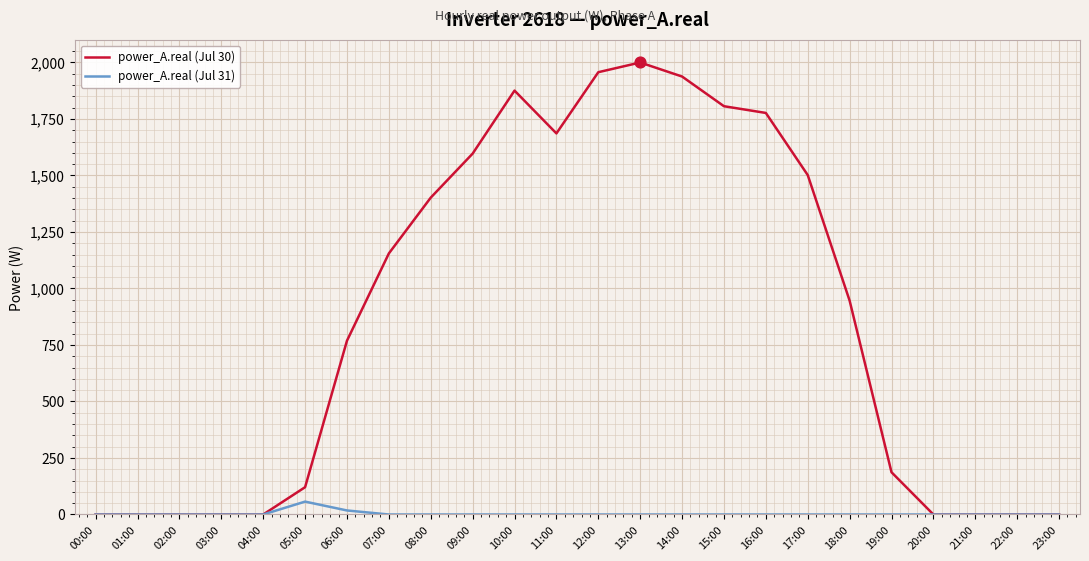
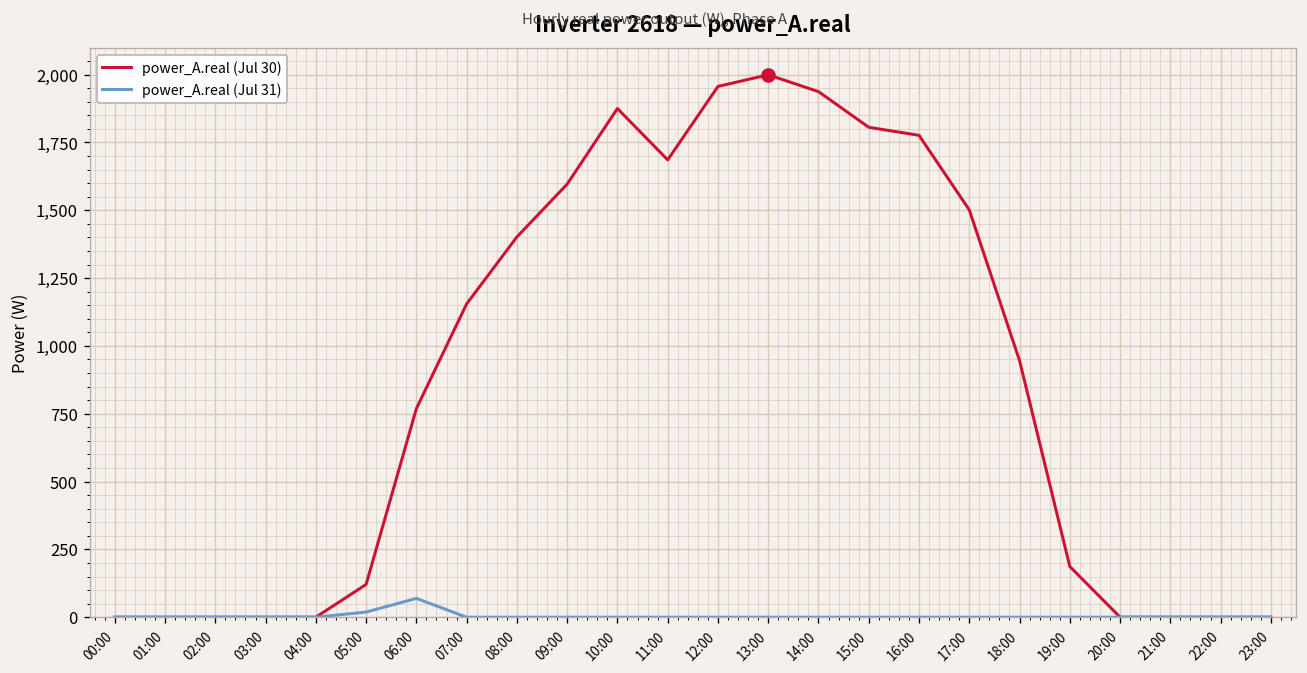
  {
    "power_A.real (Jul 31)": {
-     "05:00": 60,
-     "06:00": 20,
+     "05:00": 20,
+     "06:00": 70,
      "07:00": 0,
      "08:00": 0,
      "09:00": 0,
      "10:00": 0,
      "11:00": 0,
      "12:00": 0,
      "13:00": 0,
      "14:00": 0,
      "15:00": 0,
      "16:00": 0,
      "17:00": 0,
      "18:00": 0,
      "19:00": 0
    }
  }
